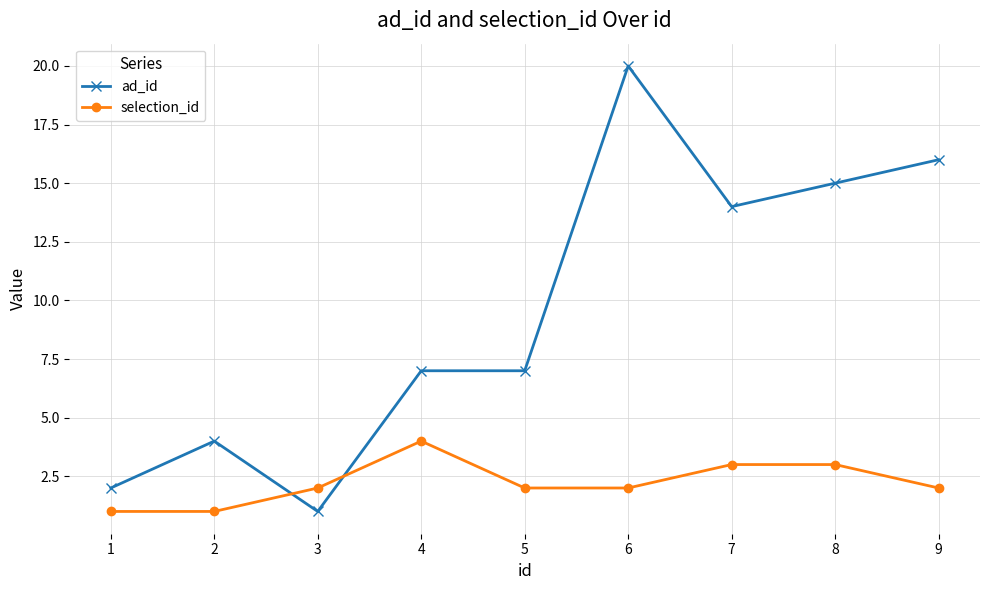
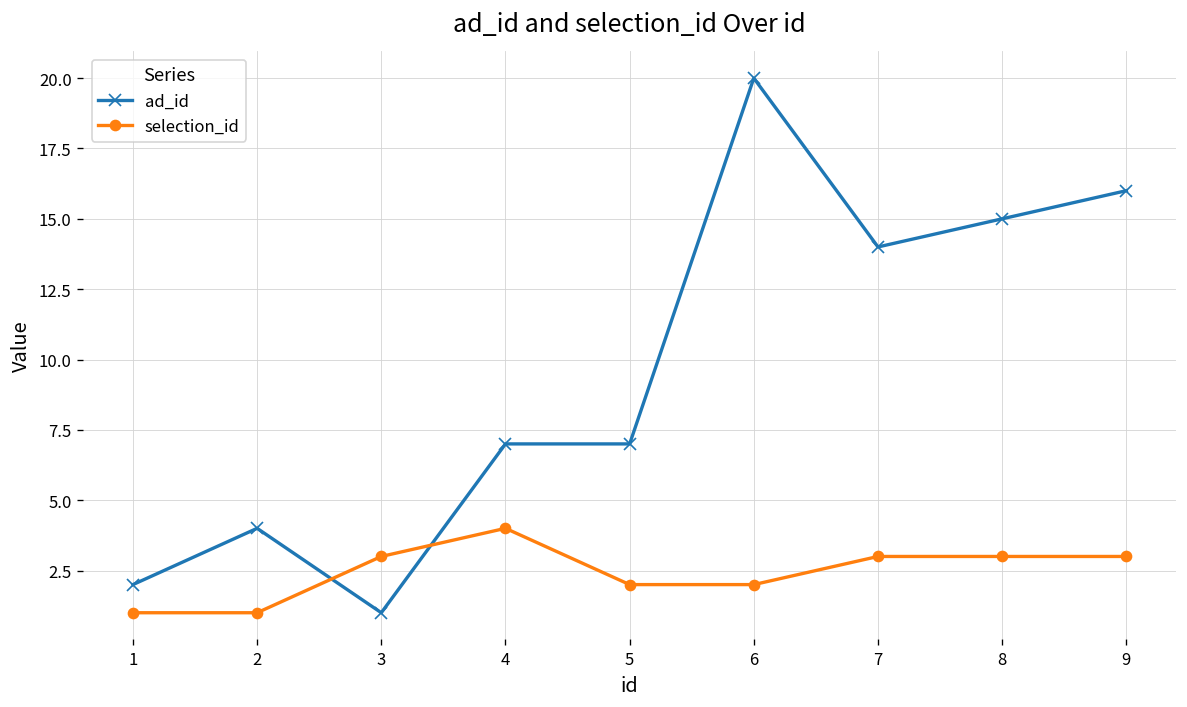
  {
    "ad_id": {
      "1": 2,
      "2": 4,
      "3": 1,
      "4": 7,
      "5": 7,
      "6": 20,
      "7": 14,
      "8": 15,
      "9": 16
    },
    "selection_id": {
      "1": 1,
      "2": 1,
-     "3": 2,
+     "3": 3,
      "4": 4,
      "5": 2,
      "6": 2,
      "7": 3,
      "8": 3,
-     "9": 2
+     "9": 3
    }
  }
